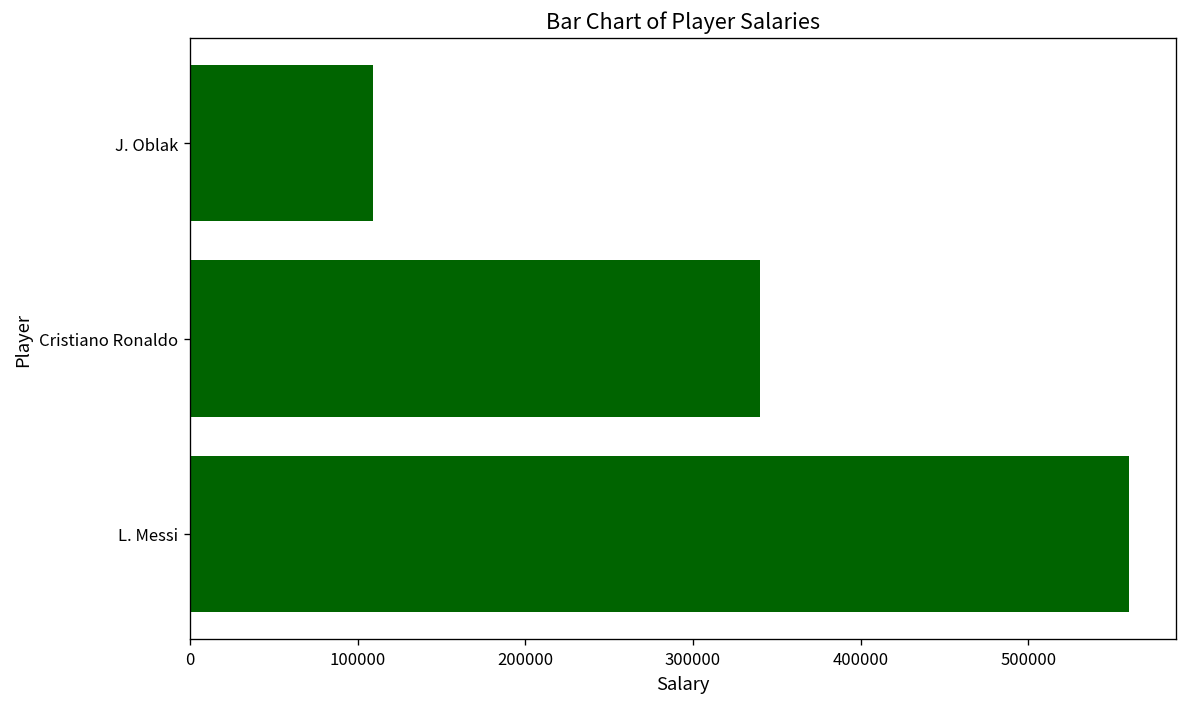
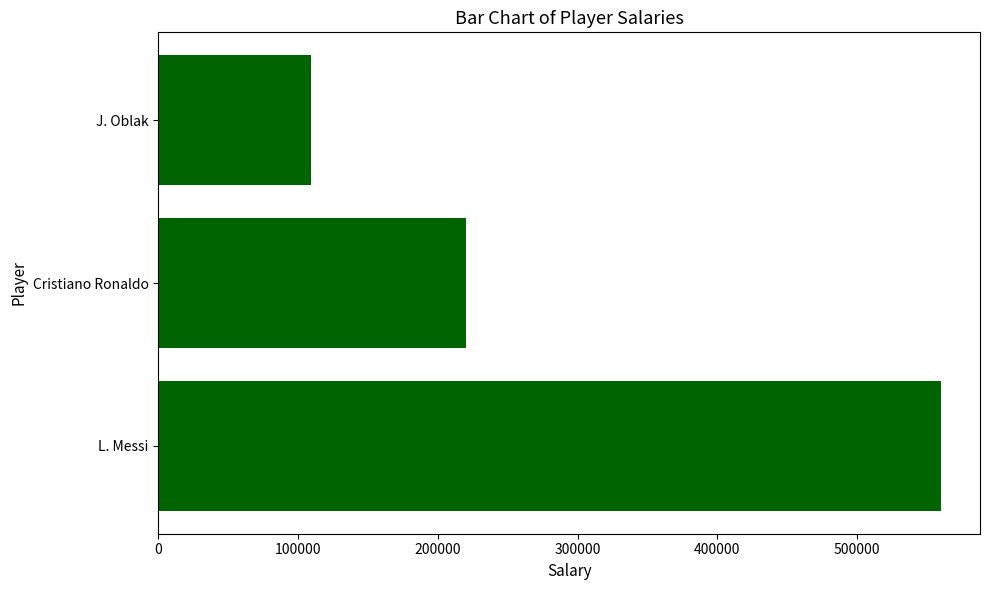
  {
    "J. Oblak": 109000,
-   "Cristiano Ronaldo": 340000,
+   "Cristiano Ronaldo": 220000,
    "L. Messi": 560000
  }
